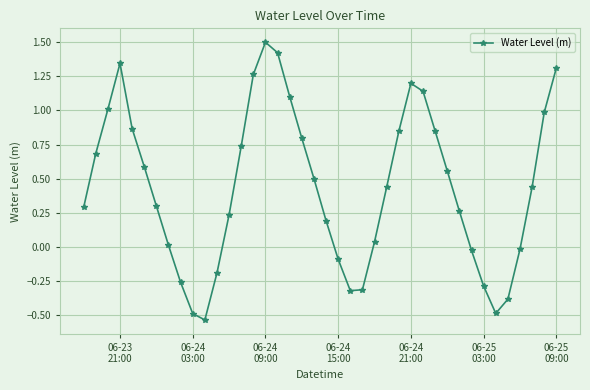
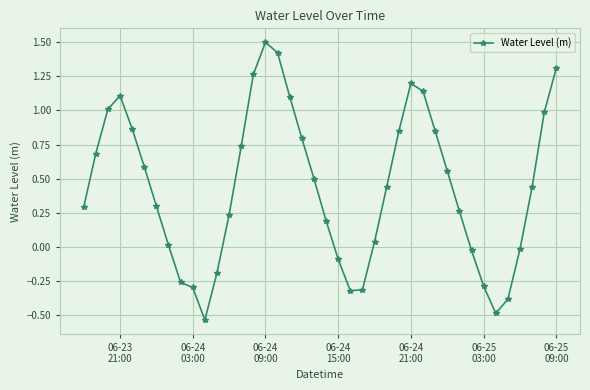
  {
-   "06-23 21:00": 1.34,
-   "06-24 03:00": -0.49,
+   "06-23 21:00": 1.11,
+   "06-24 03:00": -0.30,
    "06-24 09:00": 1.50,
    "06-24 15:00": -0.09,
    "06-24 21:00": 1.20,
    "06-25 03:00": -0.29,
    "06-25 09:00": 1.31
  }
